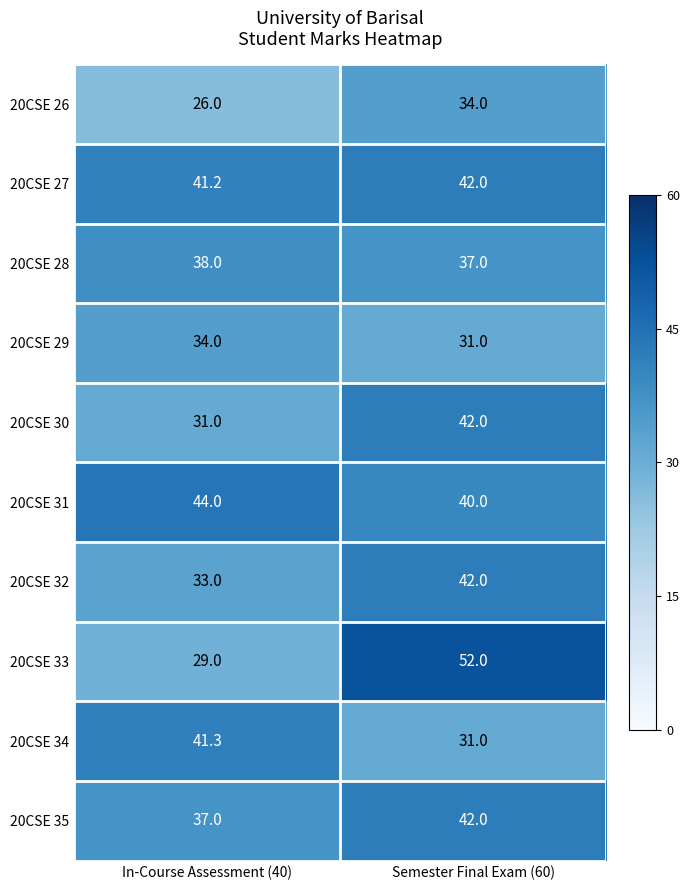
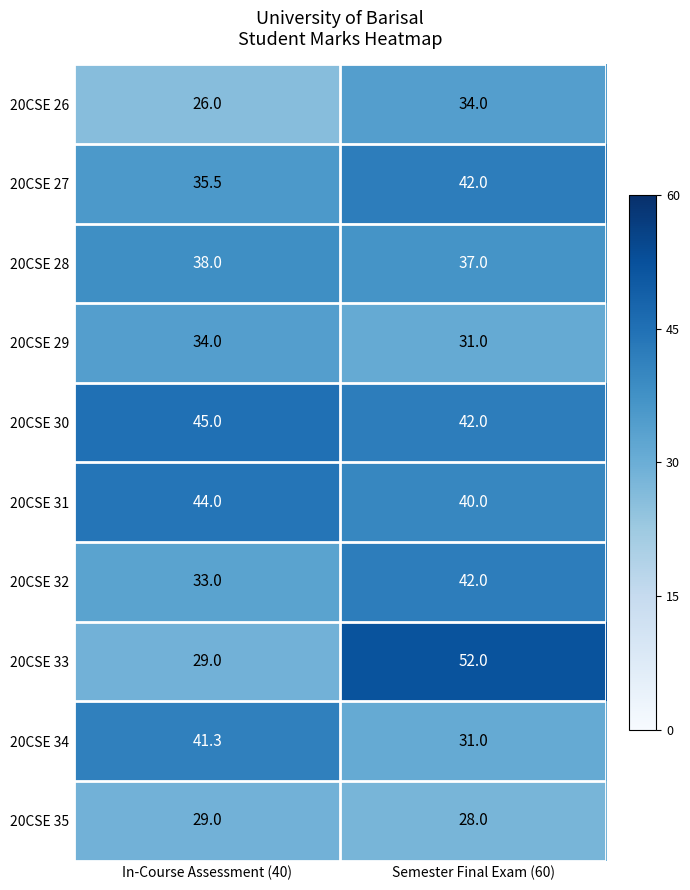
  {
    "20CSE 26": {
      "In-Course Assessment (40)": 26.0,
      "Semester Final Exam (60)": 34.0
    },
    "20CSE 27": {
-     "In-Course Assessment (40)": 41.2,
+     "In-Course Assessment (40)": 35.5,
      "Semester Final Exam (60)": 42.0
    },
    "20CSE 28": {
      "In-Course Assessment (40)": 38.0,
      "Semester Final Exam (60)": 37.0
    },
    "20CSE 29": {
      "In-Course Assessment (40)": 34.0,
      "Semester Final Exam (60)": 31.0
    },
    "20CSE 30": {
-     "In-Course Assessment (40)": 31.0,
+     "In-Course Assessment (40)": 45.0,
      "Semester Final Exam (60)": 42.0
    },
    "20CSE 31": {
      "In-Course Assessment (40)": 44.0,
      "Semester Final Exam (60)": 40.0
    },
    "20CSE 32": {
      "In-Course Assessment (40)": 33.0,
      "Semester Final Exam (60)": 42.0
    },
    "20CSE 33": {
      "In-Course Assessment (40)": 29.0,
      "Semester Final Exam (60)": 52.0
    },
    "20CSE 34": {
      "In-Course Assessment (40)": 41.3,
      "Semester Final Exam (60)": 31.0
    },
    "20CSE 35": {
-     "In-Course Assessment (40)": 37.0,
-     "Semester Final Exam (60)": 42.0
+     "In-Course Assessment (40)": 29.0,
+     "Semester Final Exam (60)": 28.0
    }
  }
